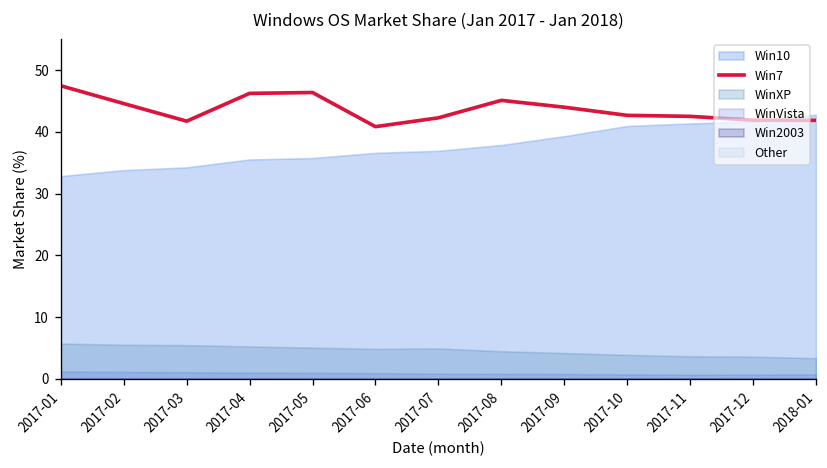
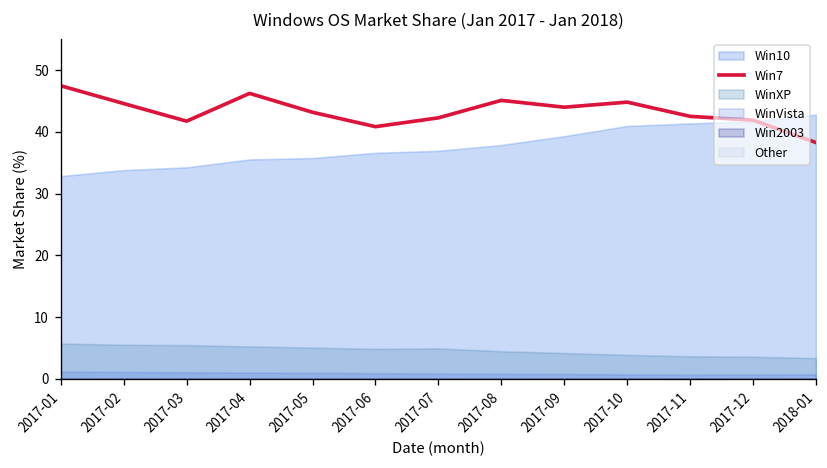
  {
    "Win7": {
      "2017-01": 47,
      "2017-02": 45,
      "2017-03": 42,
      "2017-04": 46,
-     "2017-05": 46,
+     "2017-05": 43,
      "2017-06": 41,
      "2017-07": 42,
      "2017-08": 45,
      "2017-09": 44,
-     "2017-10": 43,
+     "2017-10": 45,
      "2017-11": 43,
-     "2018-01": 42
+     "2018-01": 38
    }
  }
